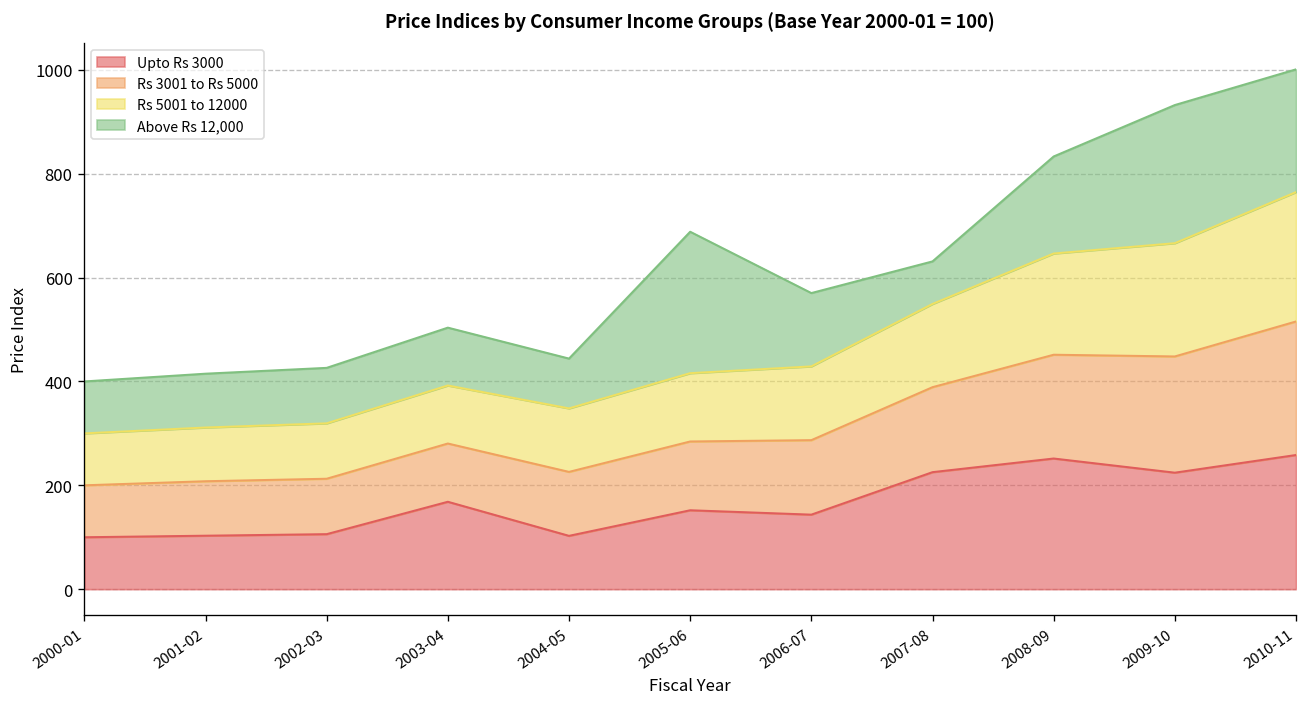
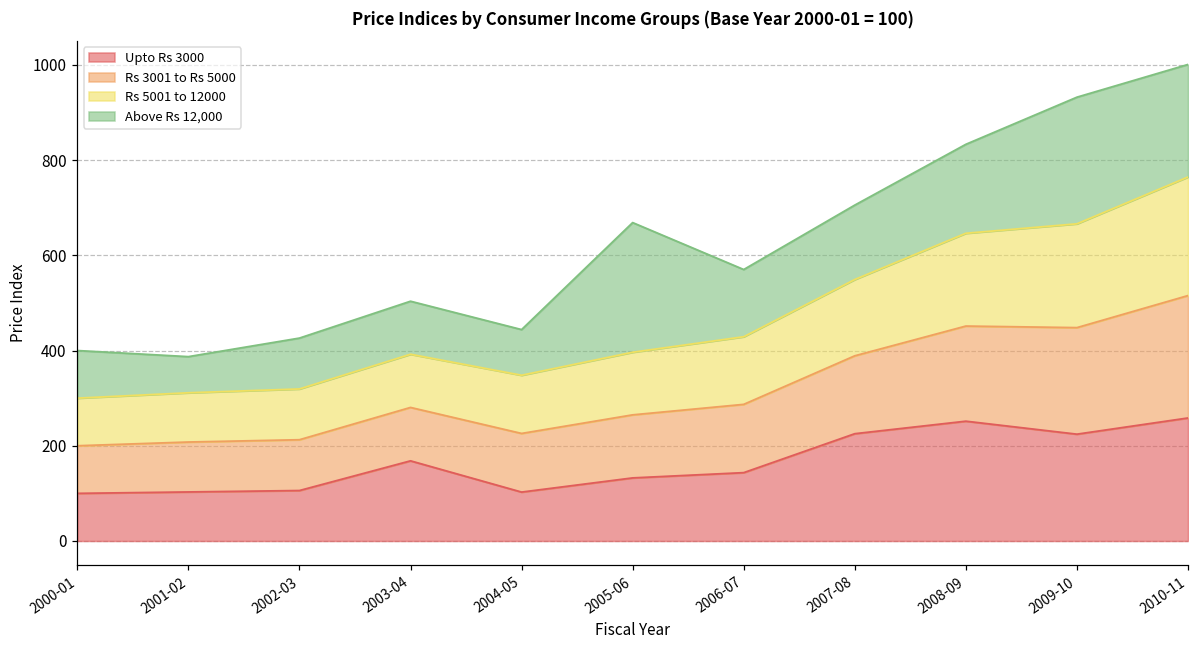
  {
    "Upto Rs 3000": {
      "2000-01": 100,
      "2001-02": 100,
      "2002-03": 110,
      "2003-04": 170,
      "2004-05": 100,
-     "2005-06": 150,
+     "2005-06": 130,
      "2006-07": 140,
      "2007-08": 230,
      "2008-09": 250,
      "2009-10": 220,
      "2010-11": 260
    },
    "Above Rs 12,000": {
      "2000-01": 100,
-     "2001-02": 100,
+     "2001-02": 80,
      "2002-03": 110,
      "2003-04": 110,
      "2004-05": 100,
      "2005-06": 270,
      "2006-07": 140,
-     "2007-08": 80,
+     "2007-08": 160,
      "2008-09": 190,
      "2009-10": 270,
      "2010-11": 240
    }
  }
